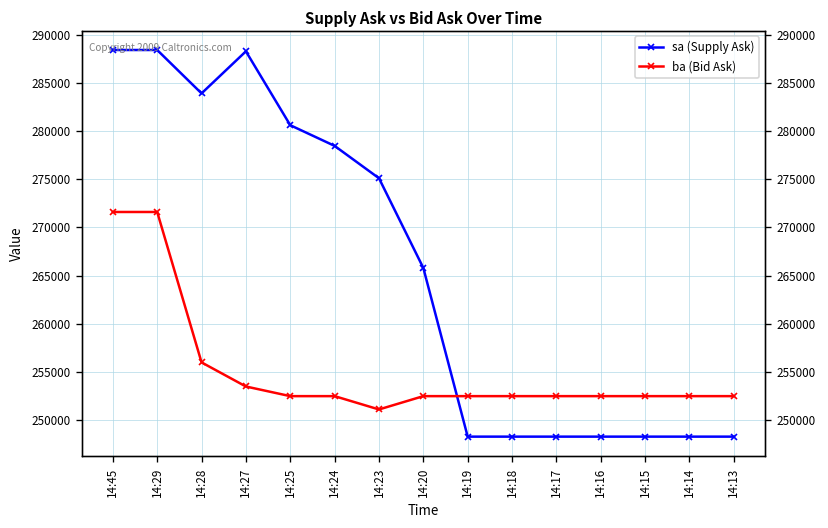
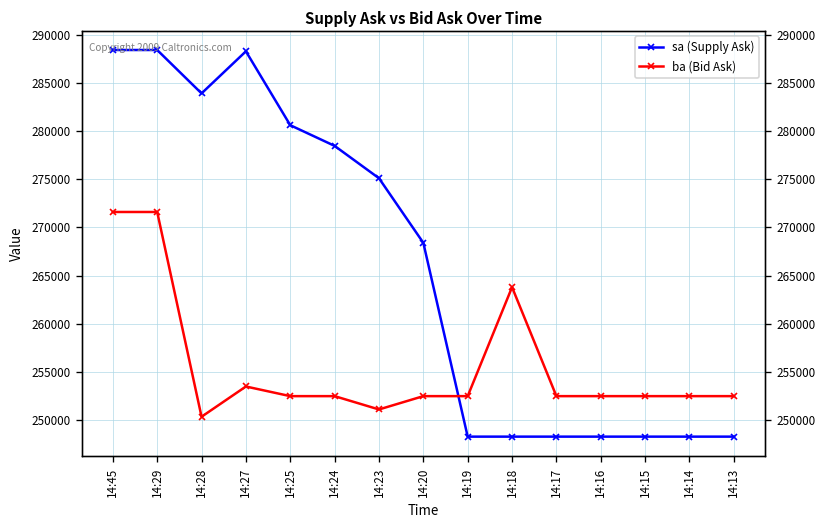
  {
    "sa (Supply Ask)": {
      "14:28": 284000,
      "14:27": 288000,
      "14:25": 281000,
      "14:24": 278000,
      "14:23": 275000,
-     "14:20": 266000,
+     "14:20": 268000,
      "14:19": 248000,
      "14:18": 248000,
      "14:17": 248000,
      "14:16": 248000,
      "14:15": 248000,
      "14:14": 248000,
      "14:13": 248000
    },
    "ba (Bid Ask)": {
      "14:45": 272000,
      "14:29": 272000,
-     "14:28": 256000,
+     "14:28": 250000,
      "14:27": 254000,
      "14:25": 253000,
      "14:24": 253000,
      "14:23": 251000,
      "14:20": 253000,
      "14:19": 253000,
-     "14:18": 253000,
+     "14:18": 264000,
      "14:17": 253000,
      "14:16": 253000,
      "14:15": 253000,
      "14:14": 253000,
      "14:13": 253000
    }
  }
